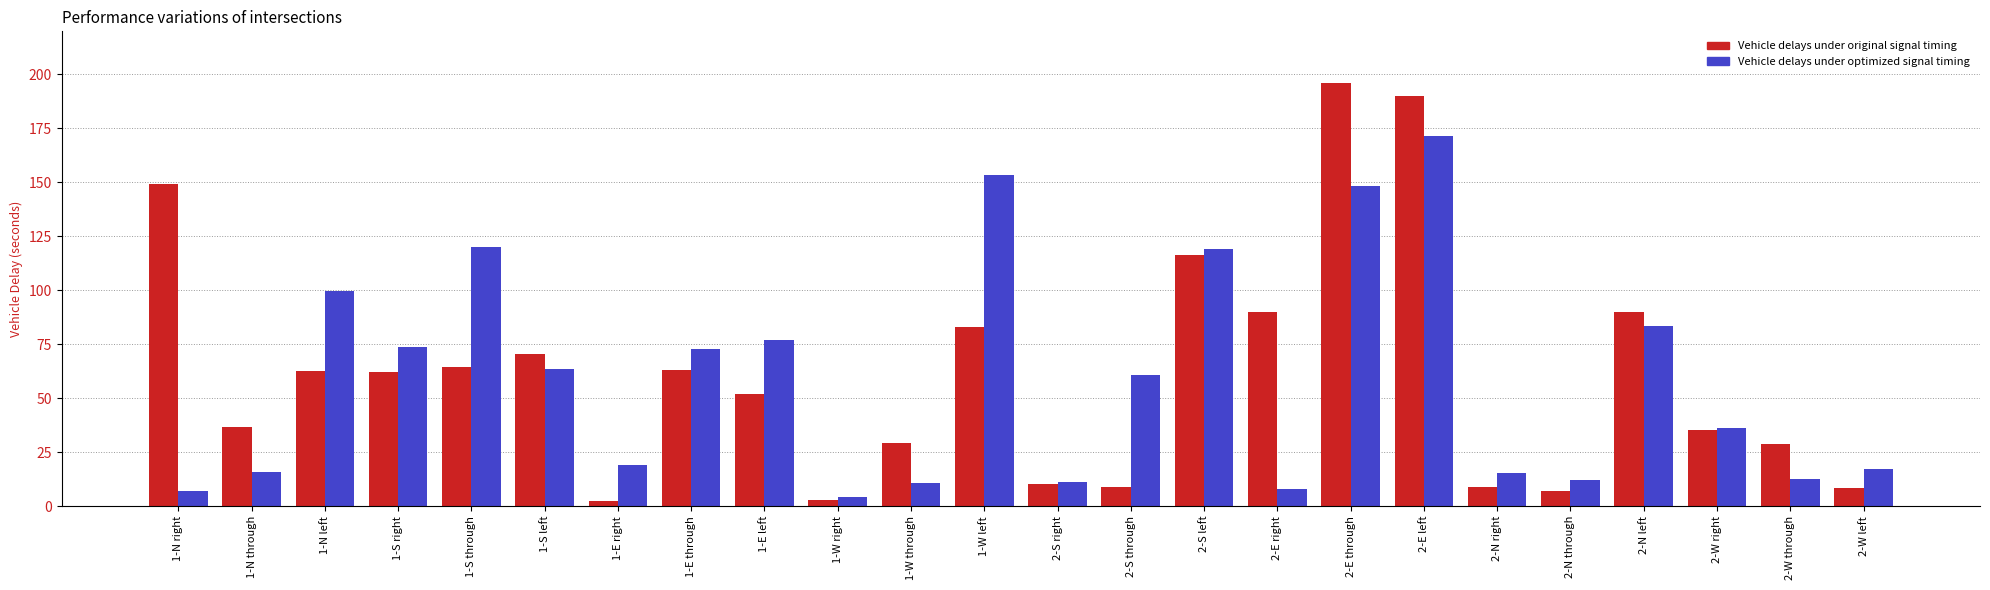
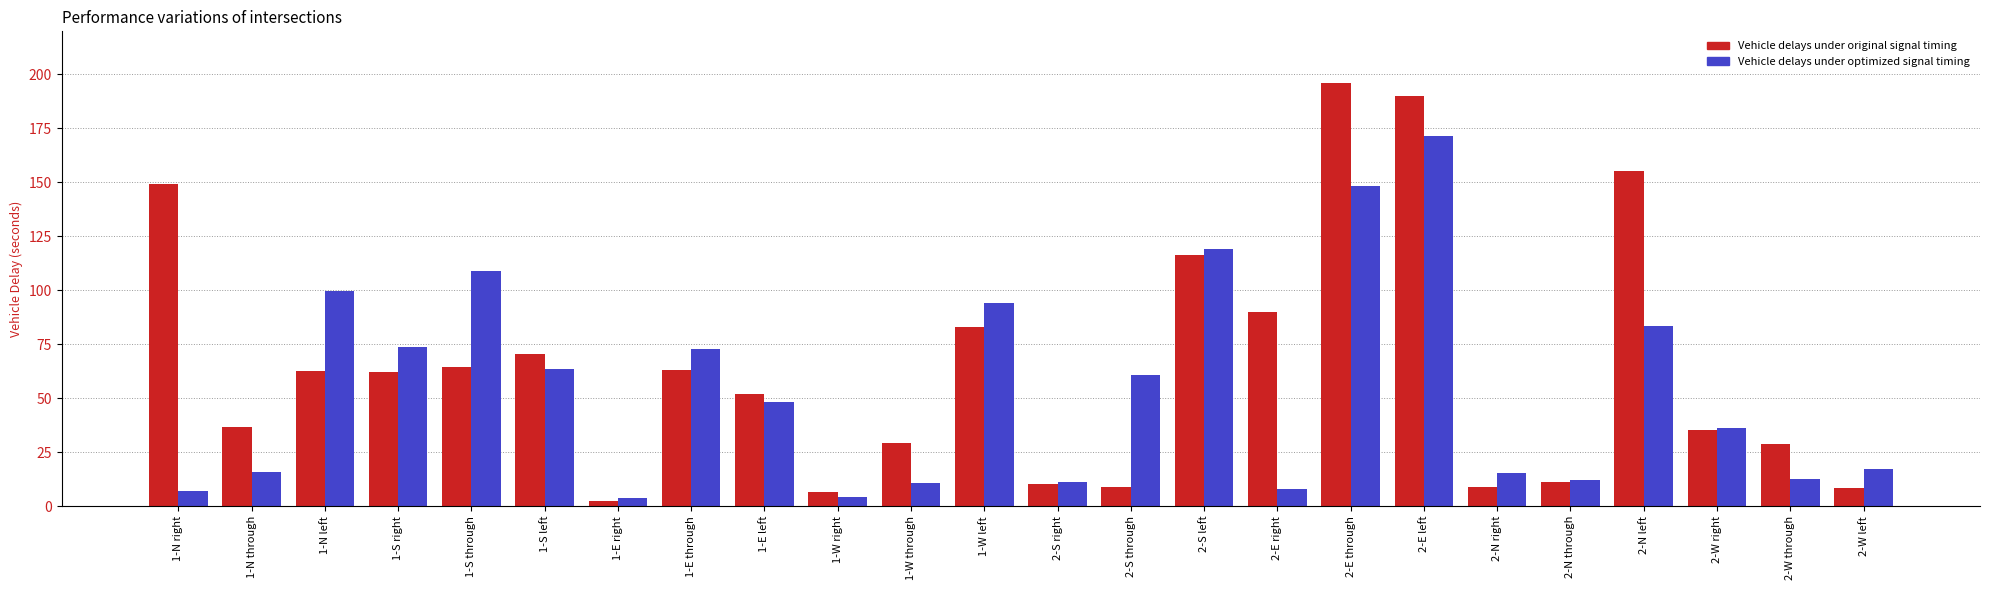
  {
    "Vehicle delays under original signal timing": {
      "1-N right": 149,
      "1-N through": 37,
      "1-N left": 63,
      "1-S right": 62,
      "1-S through": 65,
      "1-S left": 71,
      "1-E right": 2,
      "1-E through": 63,
      "1-E left": 52,
-     "1-W right": 3,
+     "1-W right": 6,
      "1-W through": 29,
      "1-W left": 83,
      "2-S right": 10,
      "2-S through": 9,
      "2-S left": 116,
      "2-E right": 90,
      "2-E through": 196,
      "2-E left": 190,
      "2-N right": 9,
-     "2-N through": 7,
-     "2-N left": 90,
+     "2-N through": 11,
+     "2-N left": 155,
      "2-W right": 35,
      "2-W through": 29,
      "2-W left": 8
    },
    "Vehicle delays under optimized signal timing": {
      "1-N right": 7,
      "1-N through": 16,
      "1-N left": 100,
      "1-S right": 74,
-     "1-S through": 120,
+     "1-S through": 109,
      "1-S left": 64,
-     "1-E right": 19,
+     "1-E right": 4,
      "1-E through": 73,
-     "1-E left": 77,
+     "1-E left": 48,
      "1-W right": 4,
      "1-W through": 11,
-     "1-W left": 153,
+     "1-W left": 94,
      "2-S right": 11,
      "2-S through": 61,
      "2-S left": 119,
      "2-E right": 8,
      "2-E through": 148,
      "2-E left": 172,
      "2-N right": 15,
      "2-N through": 12,
      "2-N left": 84,
      "2-W right": 36,
      "2-W through": 13,
      "2-W left": 17
    }
  }
